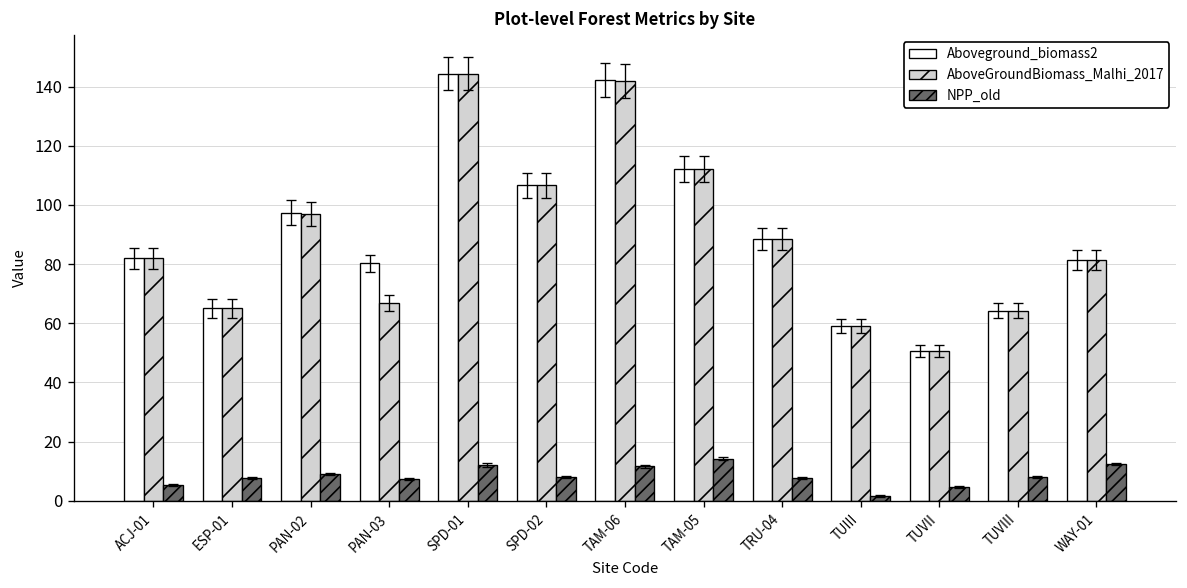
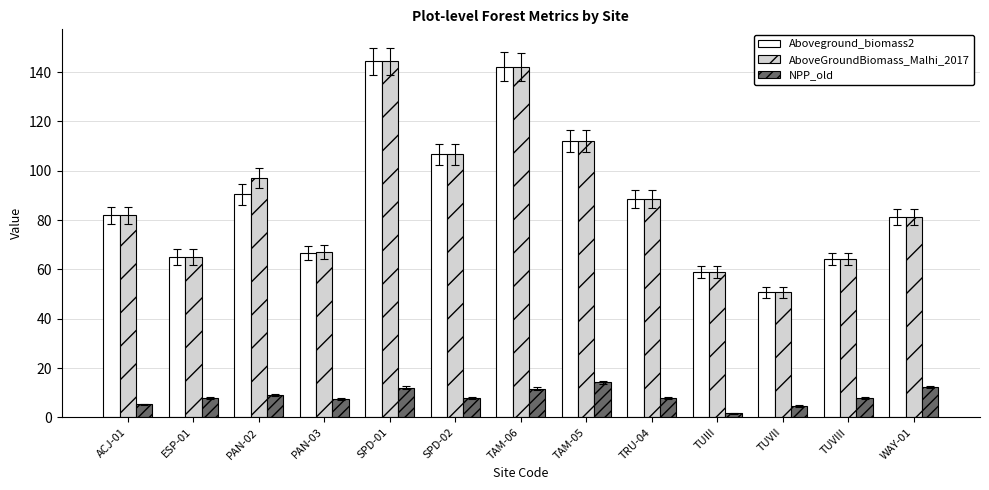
  {
    "Aboveground_biomass2": {
      "ACJ-01": 82,
      "ESP-01": 65,
-     "PAN-02": 97,
-     "PAN-03": 80,
+     "PAN-02": 90,
+     "PAN-03": 67,
      "SPD-01": 144,
      "SPD-02": 107,
      "TAM-06": 142,
      "TAM-05": 112,
      "TRU-04": 89,
      "TUIII": 59,
      "TUVII": 51,
      "TUVIII": 64,
      "WAY-01": 81
    },
    "AboveGroundBiomass_Malhi_2017": {
      "ACJ-01": 82,
      "ESP-01": 65,
      "PAN-02": 97,
      "PAN-03": 67,
      "SPD-01": 144,
      "SPD-02": 107,
      "TAM-06": 142,
      "TAM-05": 112,
      "TRU-04": 89,
      "TUIII": 59,
      "TUVII": 51,
      "TUVIII": 64,
      "WAY-01": 81
    },
    "NPP_old": {
      "ACJ-01": 5,
      "ESP-01": 8,
      "PAN-02": 9,
      "PAN-03": 7,
      "SPD-01": 12,
      "SPD-02": 8,
      "TAM-06": 12,
      "TAM-05": 14,
      "TRU-04": 8,
      "TUIII": 2,
      "TUVII": 5,
      "TUVIII": 8,
      "WAY-01": 12
    }
  }
